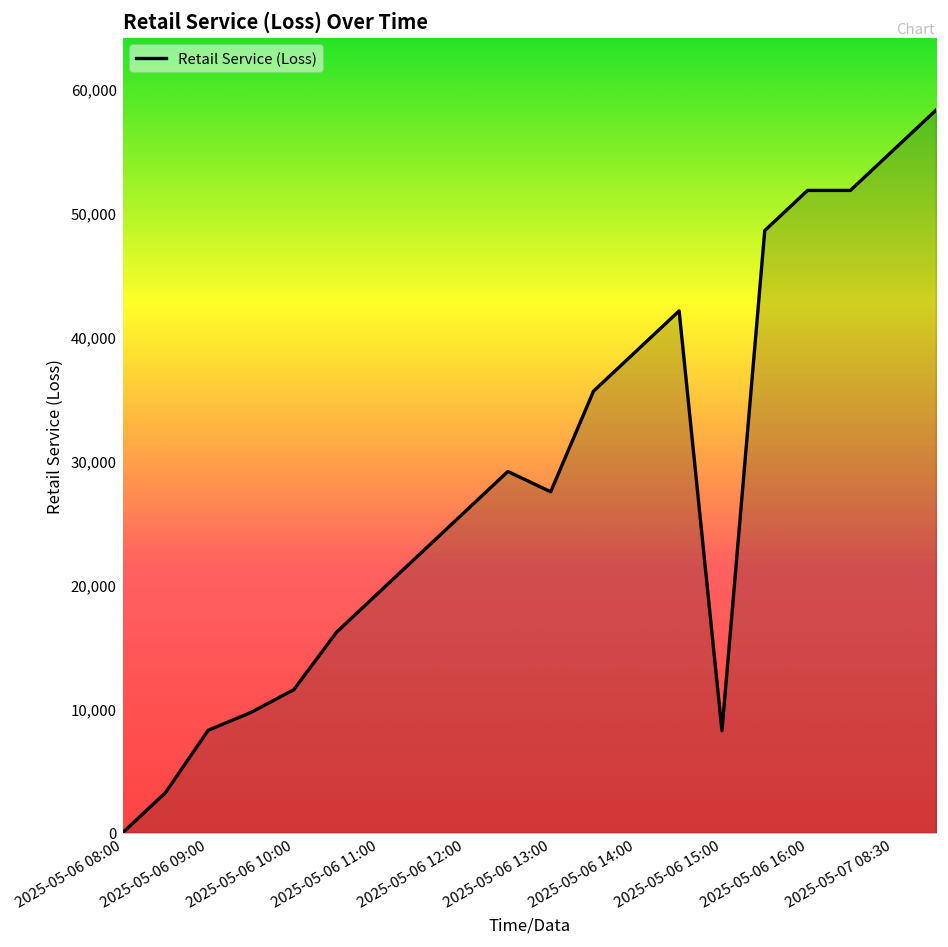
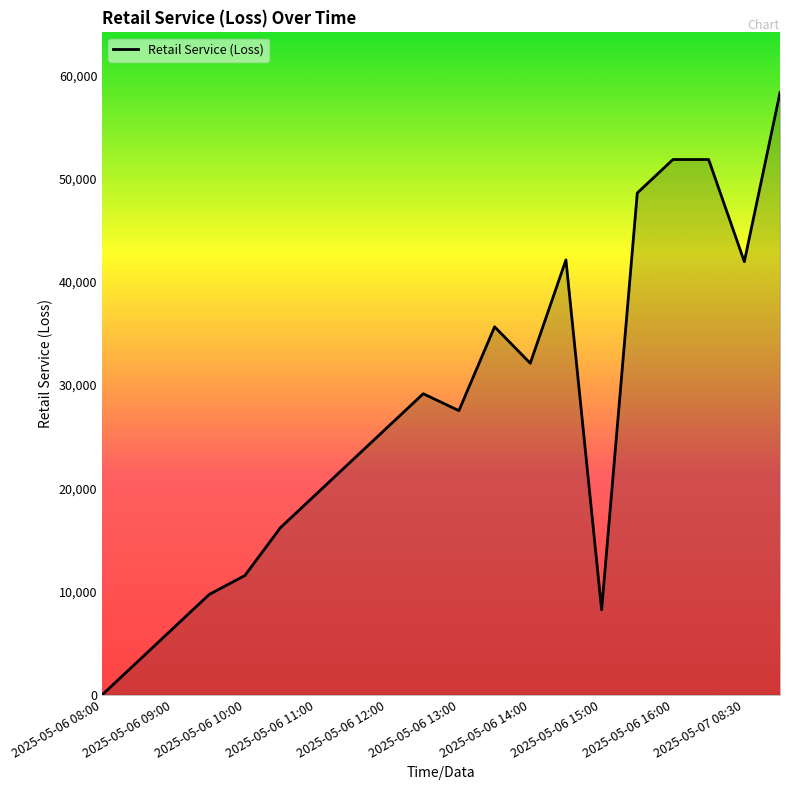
  {
    "2025-05-06 08:00": "0",
-   "2025-05-06 09:00": "8,300",
+   "2025-05-06 09:00": "6,500",
    "2025-05-06 10:00": "11,600",
    "2025-05-06 11:00": "19,400",
    "2025-05-06 12:00": "25,900",
    "2025-05-06 13:00": "27,500",
-   "2025-05-06 14:00": "38,900",
+   "2025-05-06 14:00": "32,100",
    "2025-05-06 15:00": "8,200",
    "2025-05-06 16:00": "51,800",
-   "2025-05-07 08:30": "55,100"
+   "2025-05-07 08:30": "41,900"
  }
